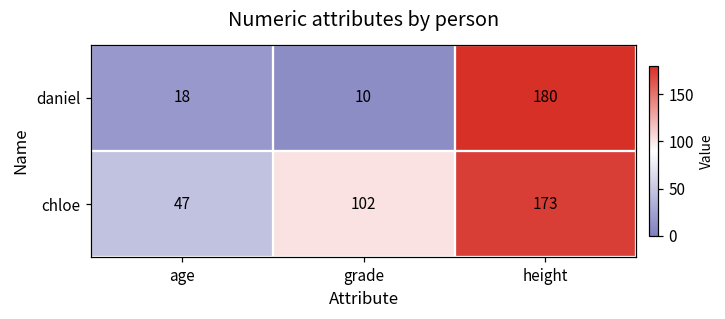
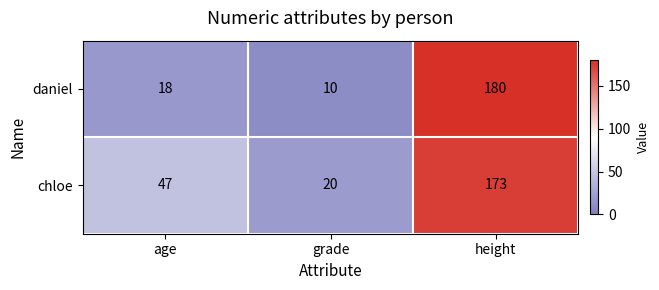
  {
    "daniel": {
      "age": 18,
      "grade": 10,
      "height": 180
    },
    "chloe": {
      "age": 47,
-     "grade": 102,
+     "grade": 20,
      "height": 173
    }
  }
